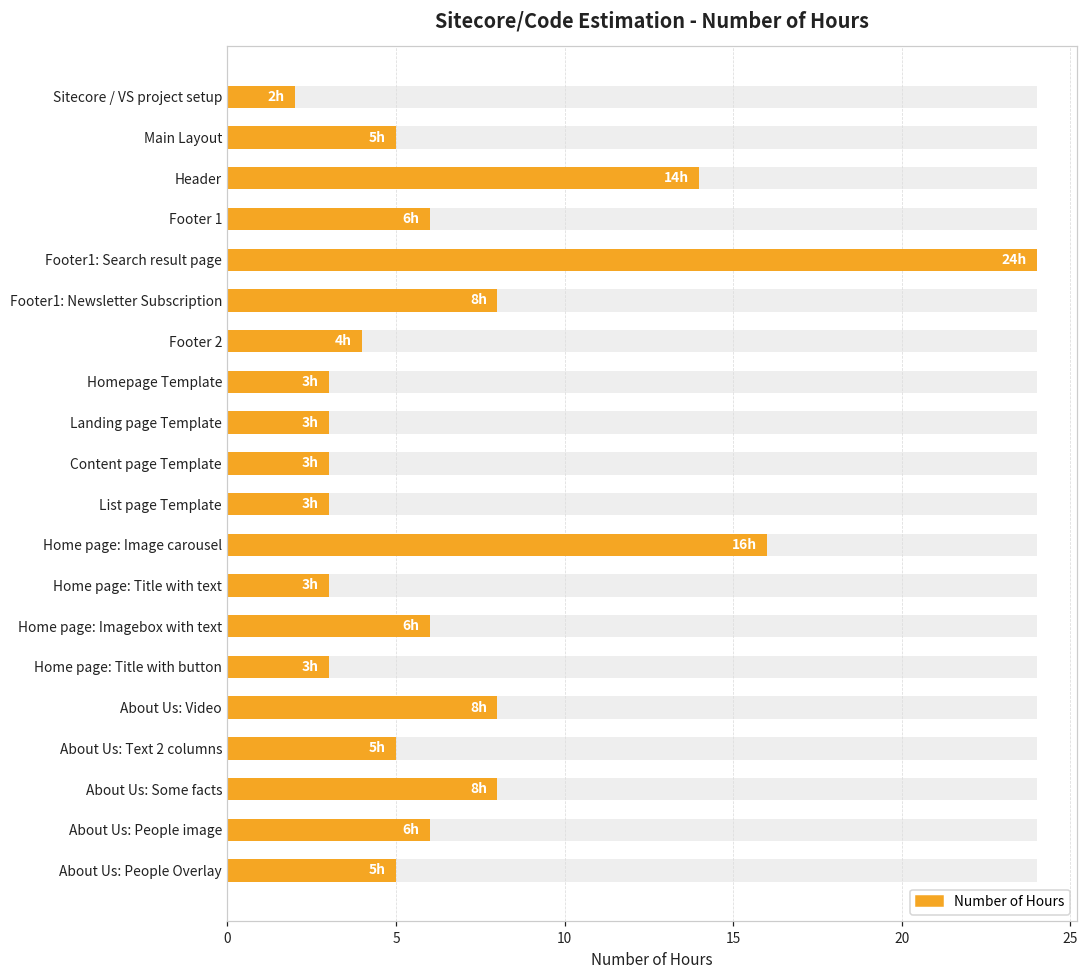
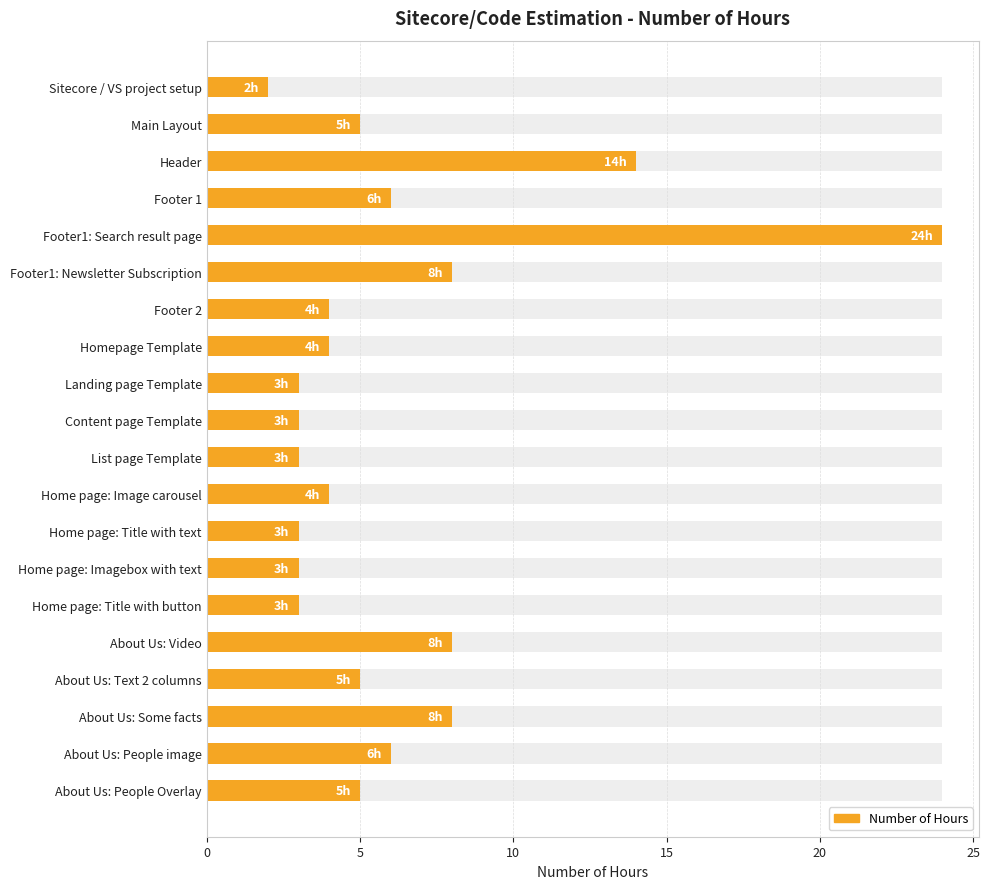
  {
    "Number of Hours": {
      "Footer1: Search result page": "24h",
-     "Homepage Template": "3h",
-     "Home page: Image carousel": "16h",
-     "Home page: Imagebox with text": "6h"
+     "Homepage Template": "4h",
+     "Home page: Image carousel": "4h",
+     "Home page: Imagebox with text": "3h"
    }
  }
